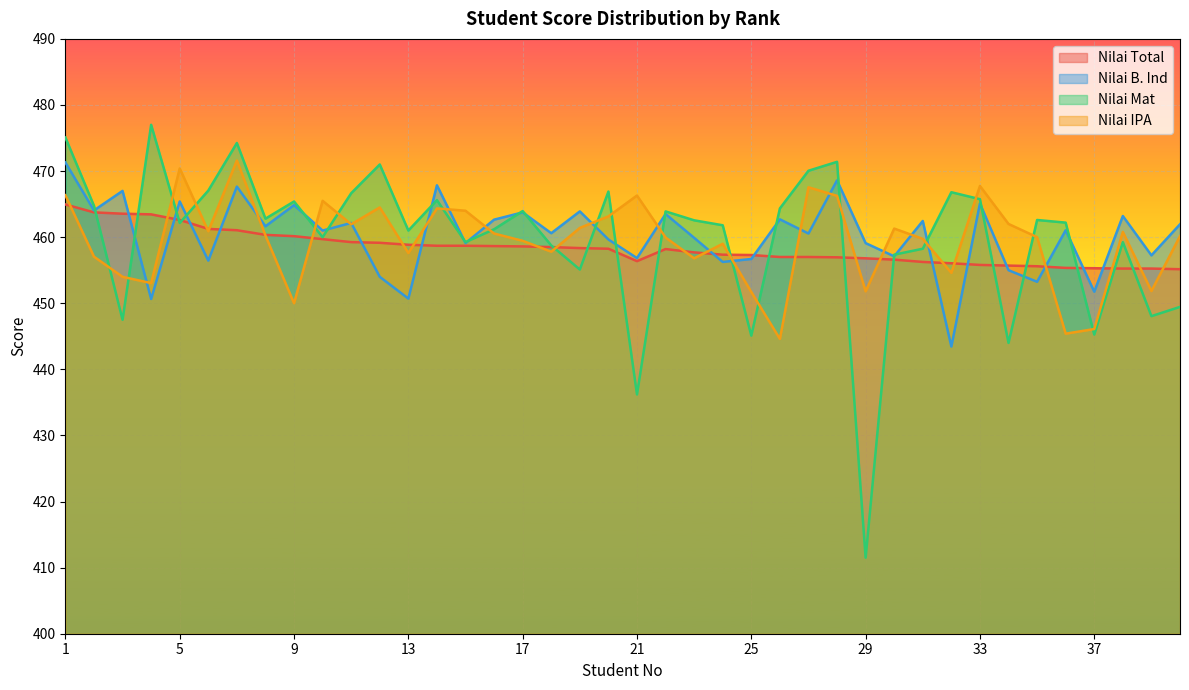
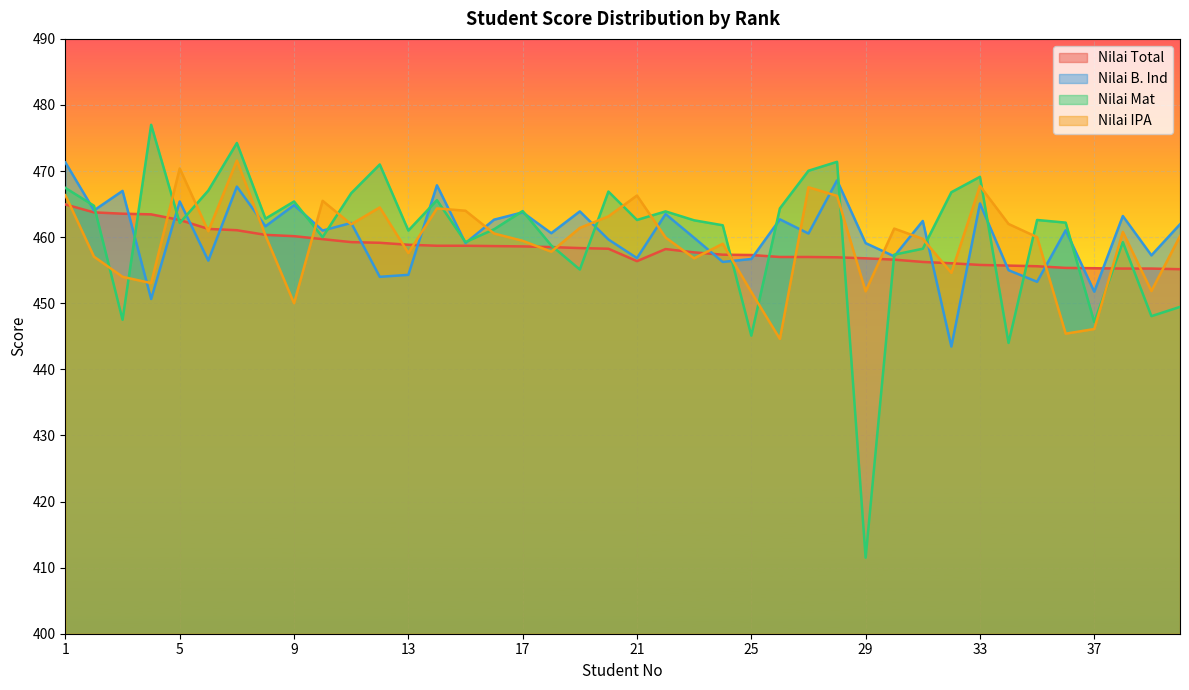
  {
    "Nilai Total": {
      "1": 465,
      "5": 463,
      "9": 460,
      "13": 459,
      "17": 459,
      "21": 456,
      "25": 457,
      "29": 457,
      "33": 456,
      "37": 455
    },
    "Nilai B. Ind": {
      "1": 471,
      "5": 465,
      "9": 465,
-     "13": 451,
+     "13": 454,
      "21": 457,
      "25": 457,
      "29": 459,
      "33": 465,
      "37": 452
    },
    "Nilai Mat": {
-     "1": 475,
+     "1": 467,
      "5": 462,
      "9": 465,
      "13": 461,
-     "21": 436,
+     "21": 463,
      "25": 445,
      "29": 412,
-     "33": 466,
-     "37": 445
+     "33": 469,
+     "37": 447
    },
    "Nilai IPA": {
      "1": 466,
      "5": 470,
      "9": 450,
      "13": 458,
      "17": 459,
      "21": 466,
      "25": 452,
      "29": 452,
      "33": 468,
      "37": 446
    }
  }
